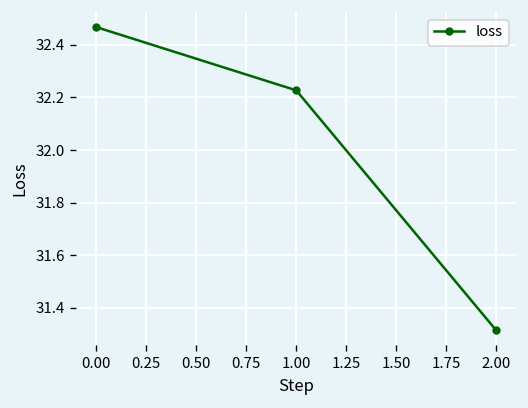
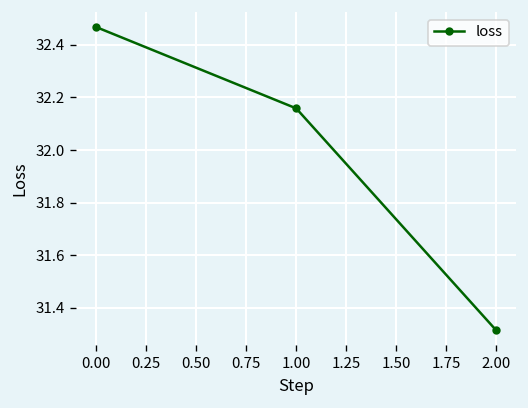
  {
    "0.00": 32.47,
-   "1.00": 32.23,
+   "1.00": 32.16,
    "2.00": 31.32
  }
